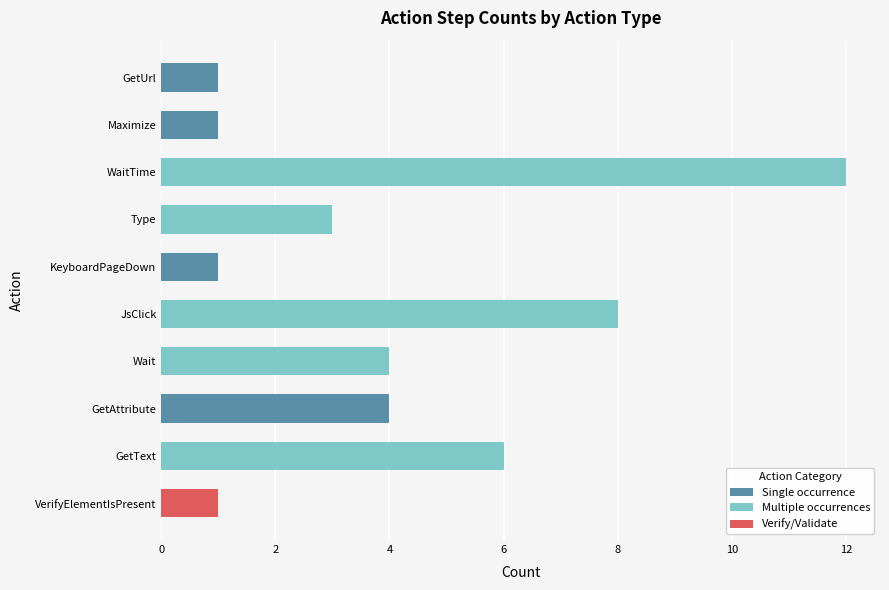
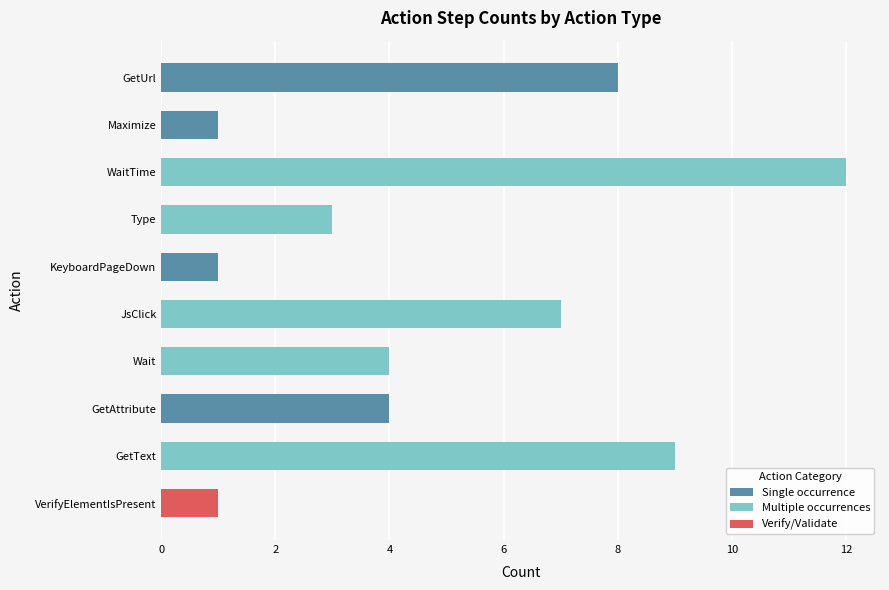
  {
-   "GetUrl": 1,
+   "GetUrl": 8,
    "Maximize": 1,
    "WaitTime": 12,
    "Type": 3,
    "KeyboardPageDown": 1,
-   "JsClick": 8,
+   "JsClick": 7,
    "Wait": 4,
    "GetAttribute": 4,
-   "GetText": 6,
+   "GetText": 9,
    "VerifyElementIsPresent": 1
  }
